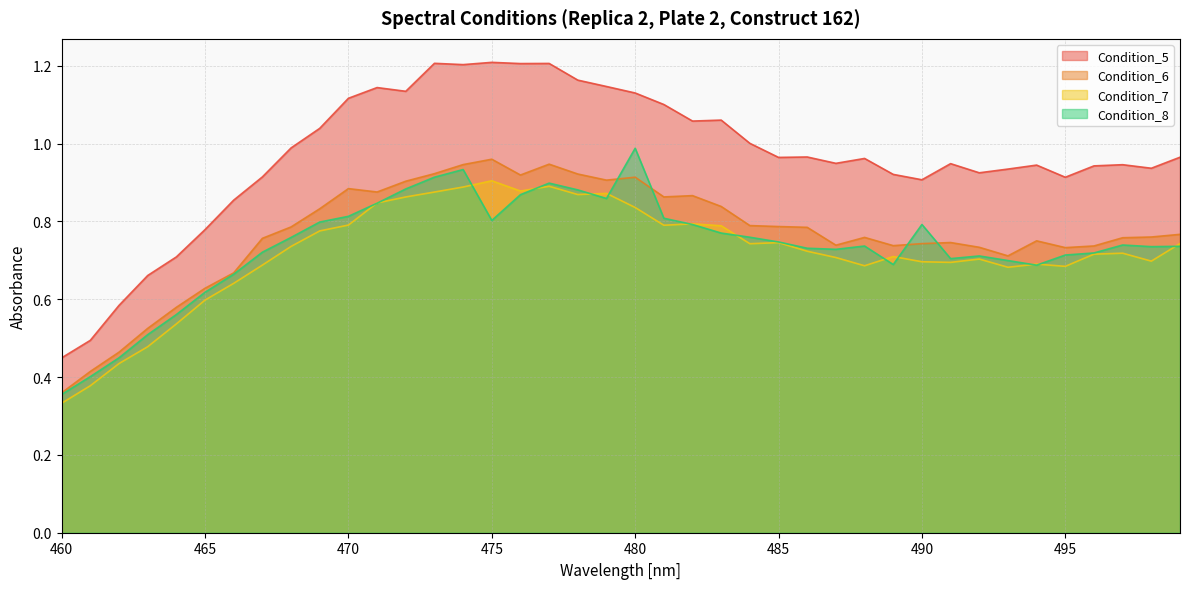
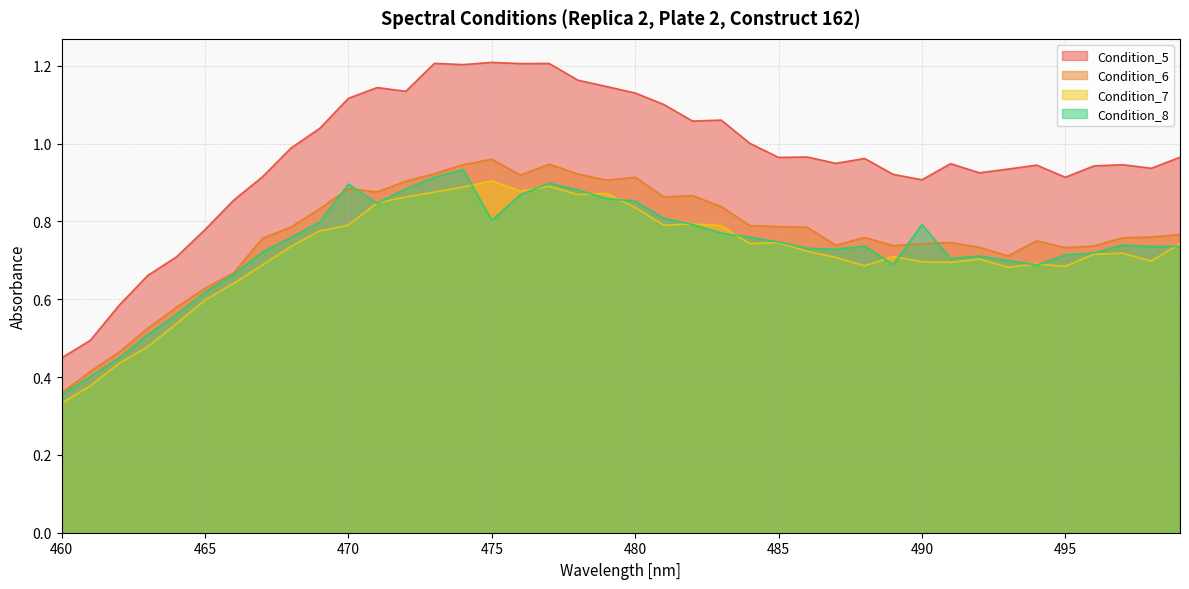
  {
    "Condition_8": {
      "465": 0.62,
-     "470": 0.81,
+     "470": 0.90,
      "475": 0.80,
-     "480": 0.99,
+     "480": 0.85,
      "490": 0.79,
      "495": 0.71
    }
  }
